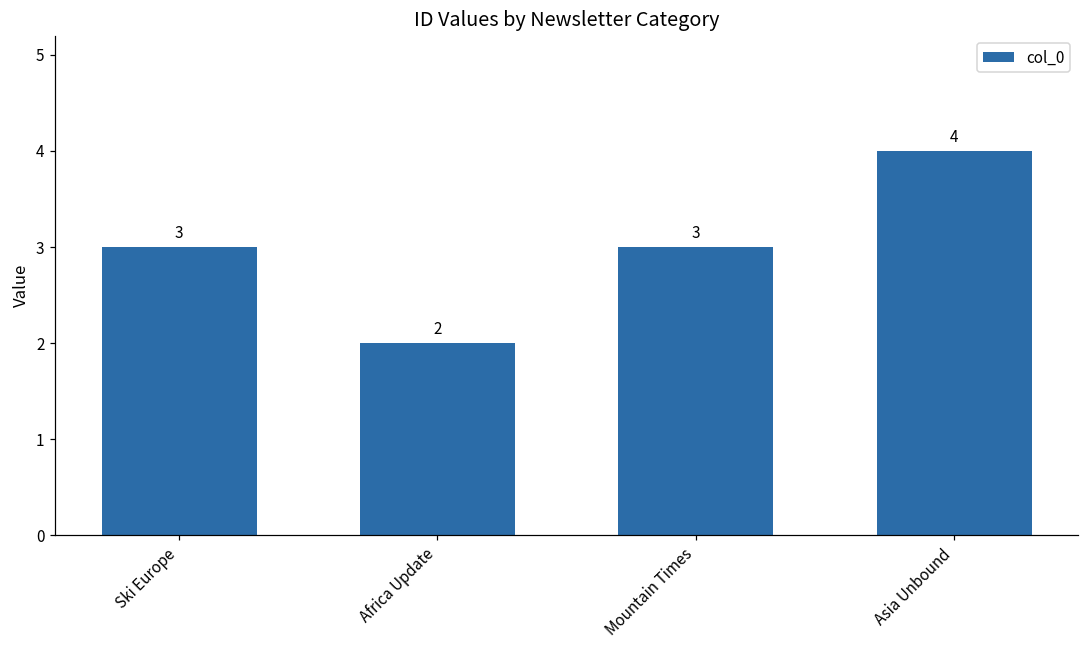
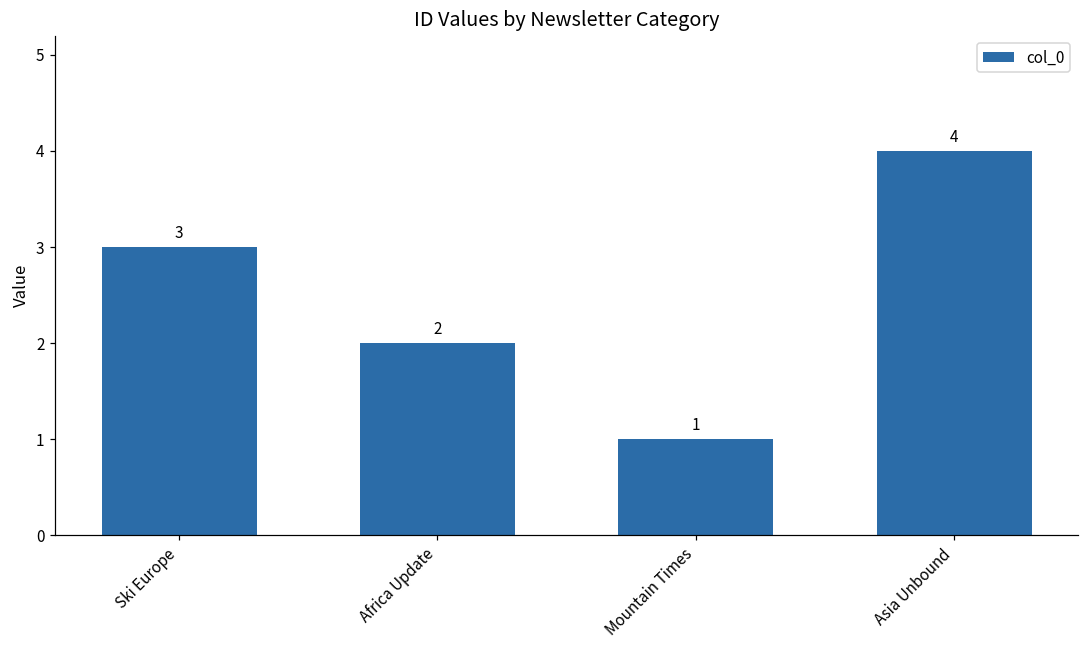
  {
    "Ski Europe": 3,
    "Africa Update": 2,
-   "Mountain Times": 3,
+   "Mountain Times": 1,
    "Asia Unbound": 4
  }
